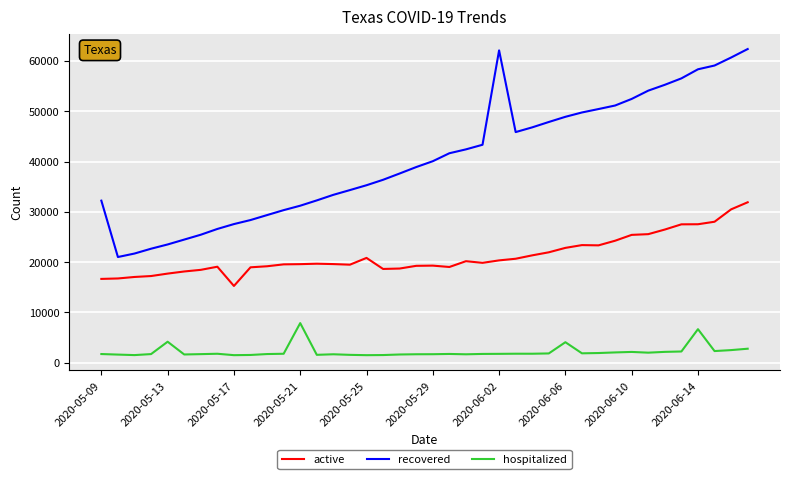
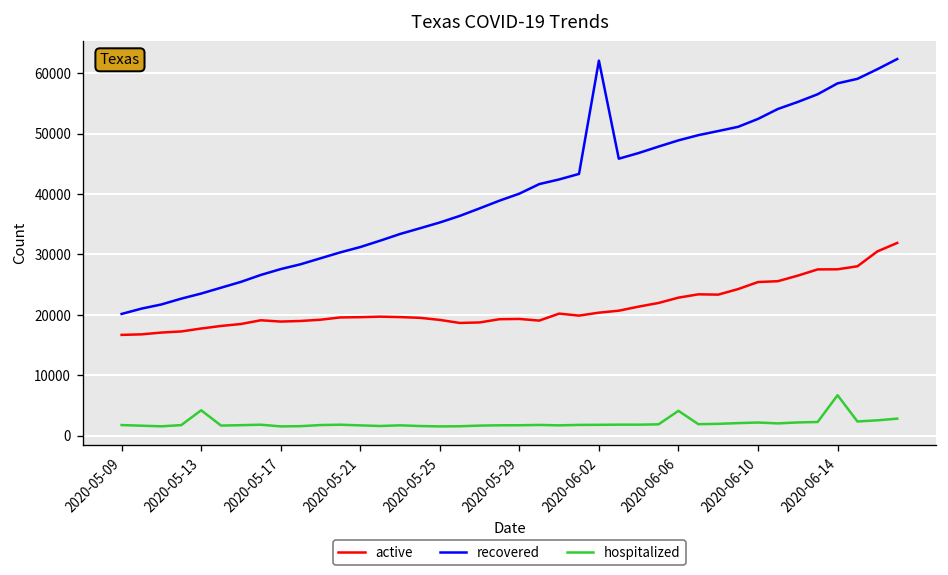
  {
    "active": {
      "2020-05-09": 17000,
      "2020-05-13": 18000,
-     "2020-05-17": 15000,
+     "2020-05-17": 19000,
      "2020-05-21": 20000,
-     "2020-05-25": 21000,
+     "2020-05-25": 19000,
      "2020-05-29": 19000,
      "2020-06-02": 20000,
      "2020-06-06": 23000,
      "2020-06-10": 25000,
      "2020-06-14": 28000
    },
    "recovered": {
-     "2020-05-09": 32000,
+     "2020-05-09": 20000,
      "2020-05-13": 24000,
      "2020-05-17": 28000,
      "2020-05-21": 31000,
      "2020-05-25": 35000,
      "2020-05-29": 40000,
      "2020-06-02": 62000,
      "2020-06-06": 49000,
      "2020-06-10": 52000,
      "2020-06-14": 58000
    },
    "hospitalized": {
      "2020-05-09": 2000,
      "2020-05-13": 4000,
      "2020-05-17": 2000,
-     "2020-05-21": 8000,
+     "2020-05-21": 2000,
      "2020-05-25": 2000,
      "2020-05-29": 2000,
      "2020-06-02": 2000,
      "2020-06-06": 4000,
      "2020-06-10": 2000,
      "2020-06-14": 7000
    }
  }
